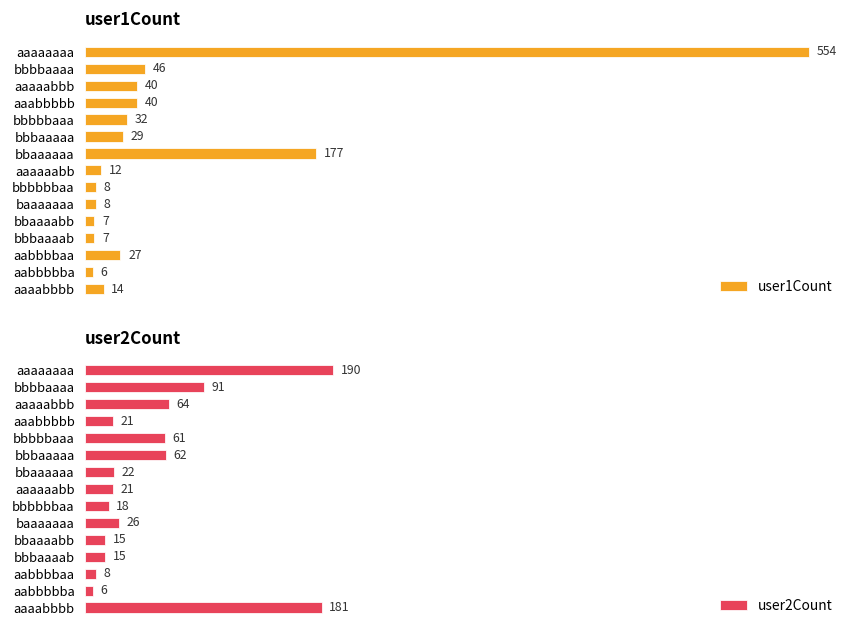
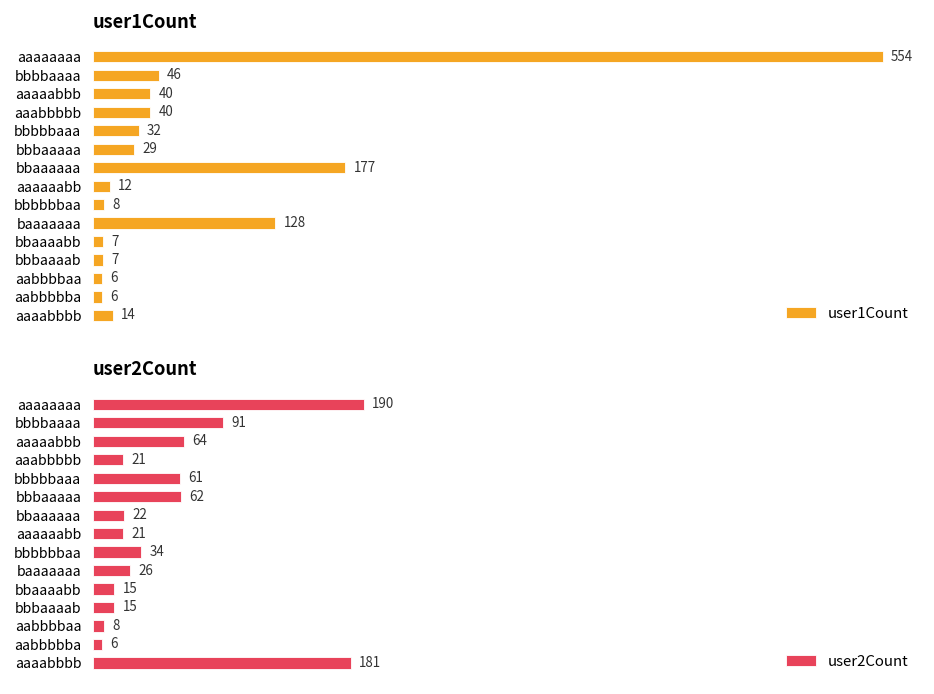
  {
    "user1Count": {
      "aaaaaaaa": 554,
      "bbbbaaaa": 46,
      "aaaaabbb": 40,
      "aaabbbbb": 40,
      "bbbbbaaa": 32,
      "bbbaaaaa": 29,
      "bbaaaaaa": 177,
      "aaaaaabb": 12,
      "bbbbbbaa": 8,
-     "baaaaaaa": 8,
+     "baaaaaaa": 128,
      "bbaaaabb": 7,
      "bbbaaaab": 7,
-     "aabbbbaa": 27,
+     "aabbbbaa": 6,
      "aabbbbba": 6,
      "aaaabbbb": 14
    },
    "user2Count": {
      "aaaaaaaa": 190,
      "bbbbaaaa": 91,
      "aaaaabbb": 64,
      "aaabbbbb": 21,
      "bbbbbaaa": 61,
      "bbbaaaaa": 62,
      "bbaaaaaa": 22,
      "aaaaaabb": 21,
-     "bbbbbbaa": 18,
+     "bbbbbbaa": 34,
      "baaaaaaa": 26,
      "bbaaaabb": 15,
      "bbbaaaab": 15,
      "aabbbbaa": 8,
      "aabbbbba": 6,
      "aaaabbbb": 181
    }
  }
